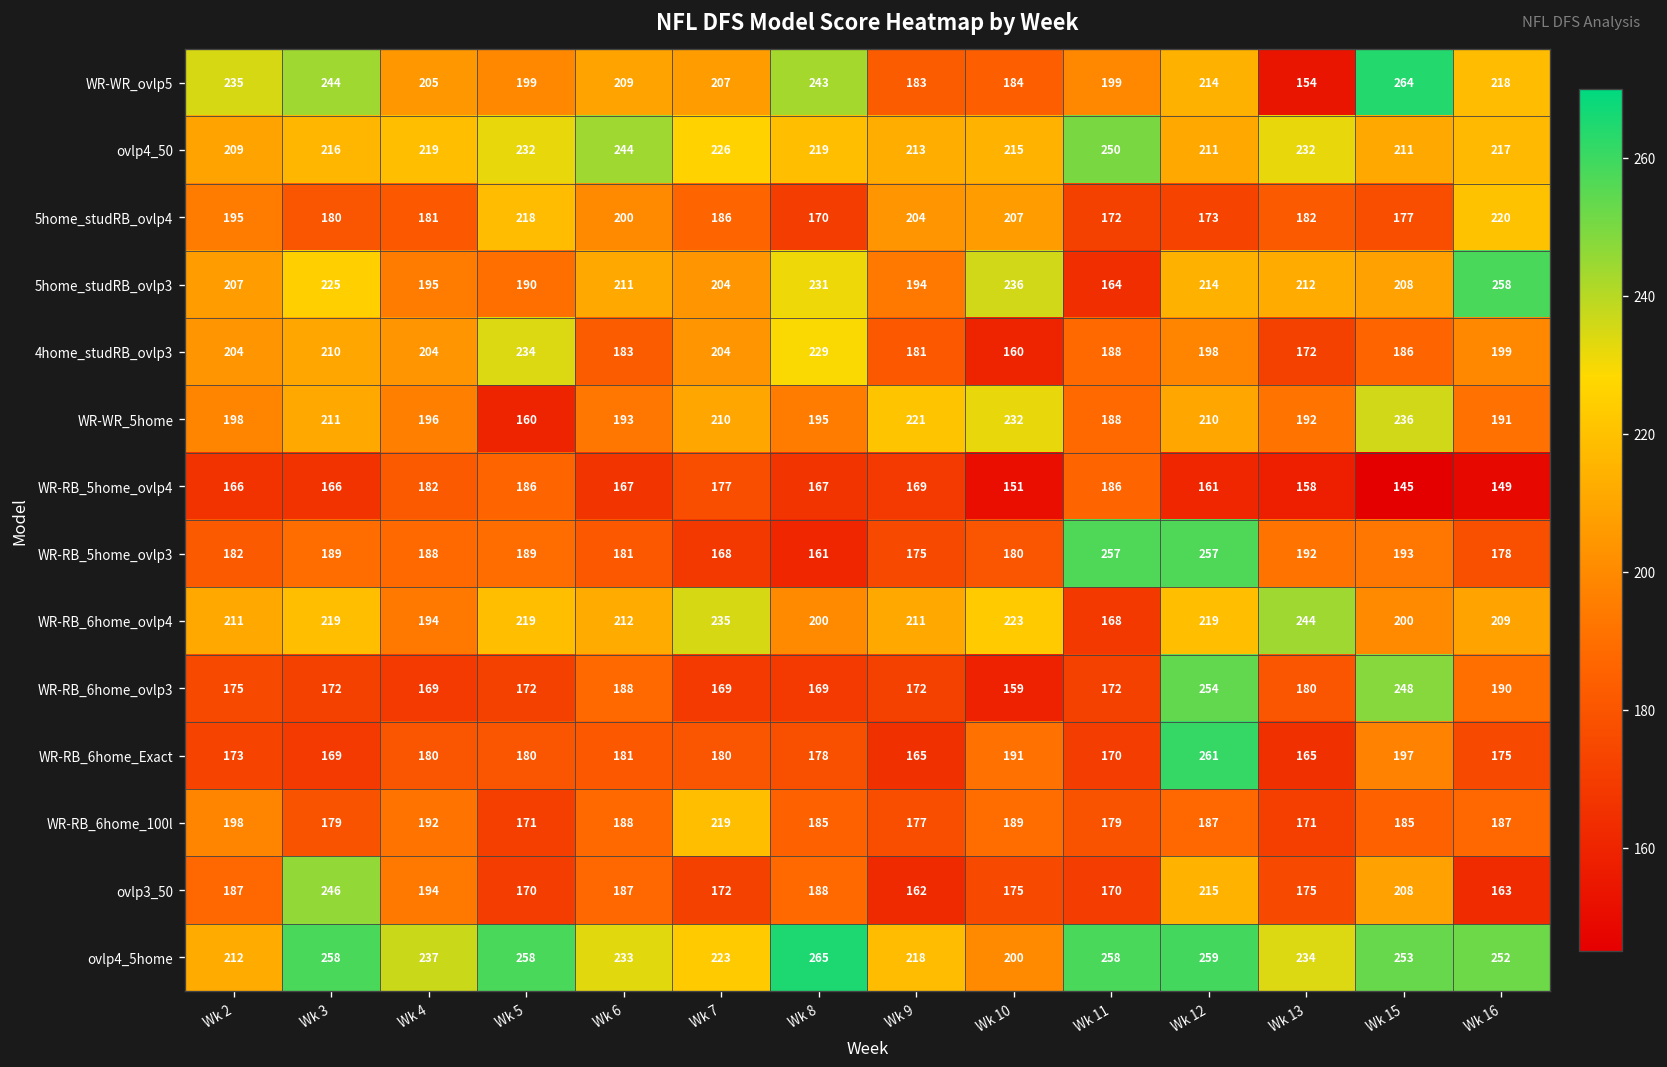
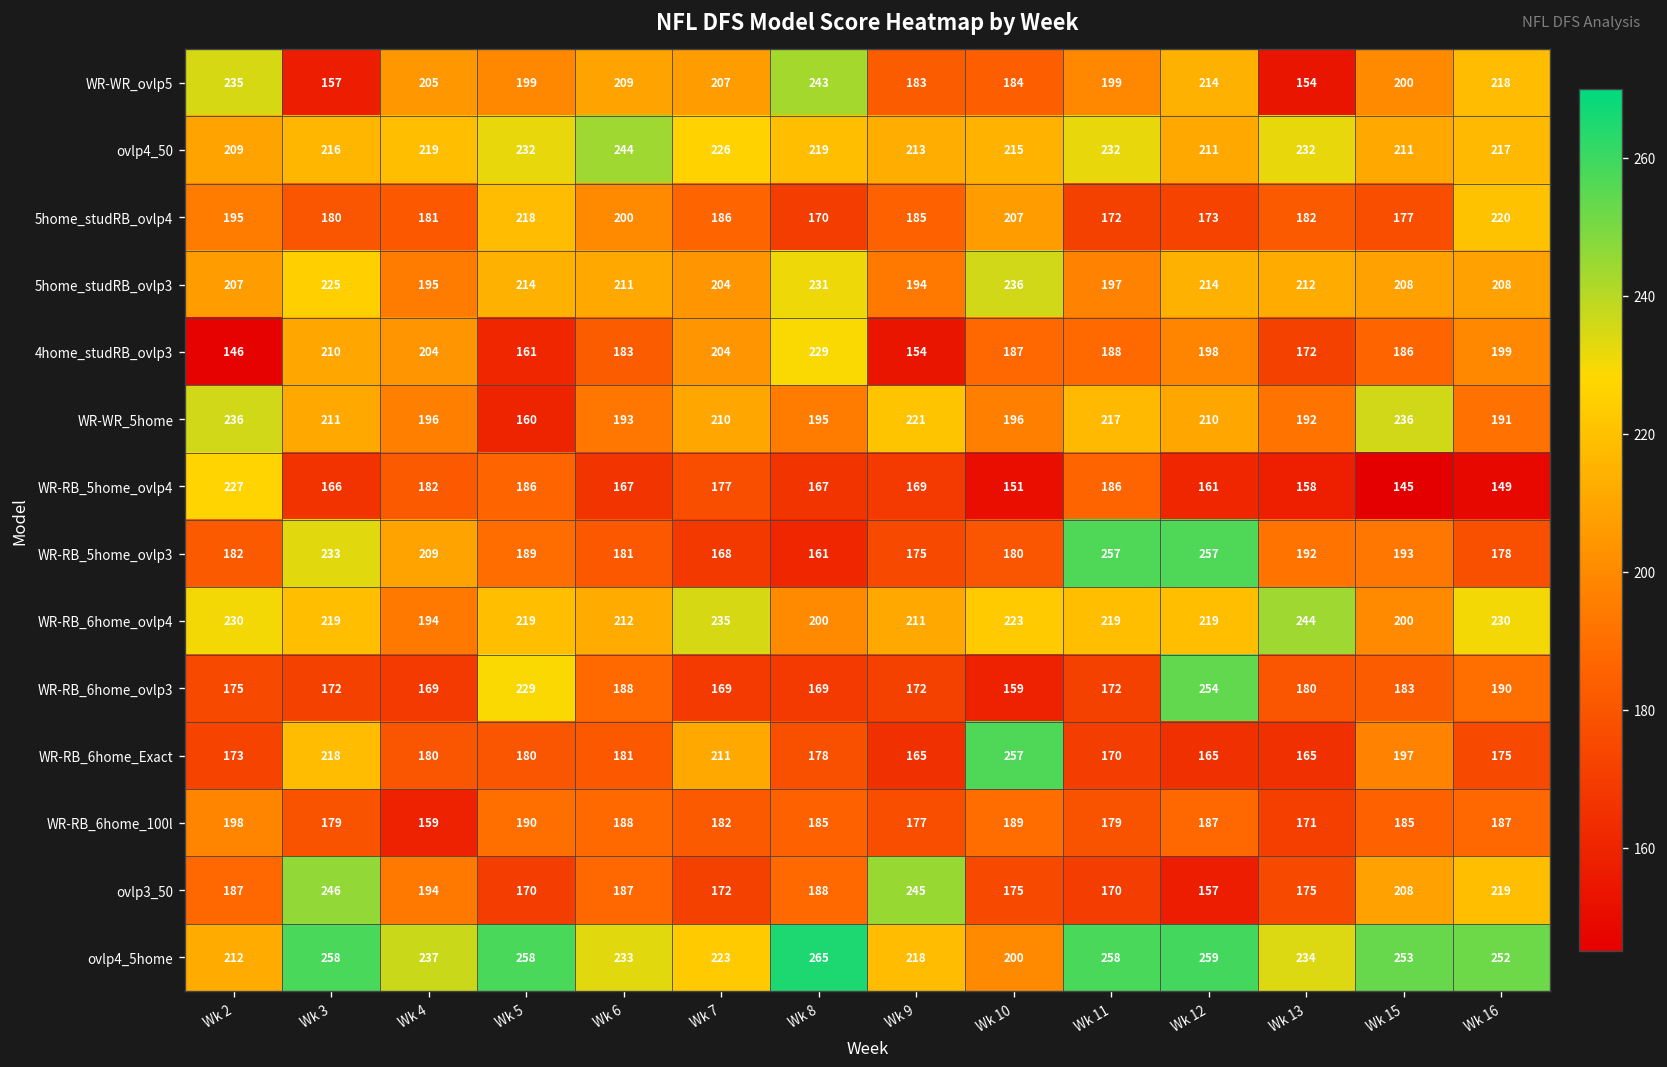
  {
    "WR-WR_ovlp5": {
      "Wk 2": 235,
-     "Wk 3": 244,
+     "Wk 3": 157,
      "Wk 4": 205,
      "Wk 5": 199,
      "Wk 6": 209,
      "Wk 7": 207,
      "Wk 8": 243,
      "Wk 9": 183,
      "Wk 10": 184,
      "Wk 11": 199,
      "Wk 12": 214,
      "Wk 13": 154,
-     "Wk 15": 264,
+     "Wk 15": 200,
      "Wk 16": 218
    },
    "ovlp4_50": {
      "Wk 2": 209,
      "Wk 3": 216,
      "Wk 4": 219,
      "Wk 5": 232,
      "Wk 6": 244,
      "Wk 7": 226,
      "Wk 8": 219,
      "Wk 9": 213,
      "Wk 10": 215,
-     "Wk 11": 250,
+     "Wk 11": 232,
      "Wk 12": 211,
      "Wk 13": 232,
      "Wk 15": 211,
      "Wk 16": 217
    },
    "5home_studRB_ovlp4": {
      "Wk 2": 195,
      "Wk 3": 180,
      "Wk 4": 181,
      "Wk 5": 218,
      "Wk 6": 200,
      "Wk 7": 186,
      "Wk 8": 170,
-     "Wk 9": 204,
+     "Wk 9": 185,
      "Wk 10": 207,
      "Wk 11": 172,
      "Wk 12": 173,
      "Wk 13": 182,
      "Wk 15": 177,
      "Wk 16": 220
    },
    "5home_studRB_ovlp3": {
      "Wk 2": 207,
      "Wk 3": 225,
      "Wk 4": 195,
-     "Wk 5": 190,
+     "Wk 5": 214,
      "Wk 6": 211,
      "Wk 7": 204,
      "Wk 8": 231,
      "Wk 9": 194,
      "Wk 10": 236,
-     "Wk 11": 164,
+     "Wk 11": 197,
      "Wk 12": 214,
      "Wk 13": 212,
      "Wk 15": 208,
-     "Wk 16": 258
+     "Wk 16": 208
    },
    "4home_studRB_ovlp3": {
-     "Wk 2": 204,
+     "Wk 2": 146,
      "Wk 3": 210,
      "Wk 4": 204,
-     "Wk 5": 234,
+     "Wk 5": 161,
      "Wk 6": 183,
      "Wk 7": 204,
      "Wk 8": 229,
-     "Wk 9": 181,
-     "Wk 10": 160,
+     "Wk 9": 154,
+     "Wk 10": 187,
      "Wk 11": 188,
      "Wk 12": 198,
      "Wk 13": 172,
      "Wk 15": 186,
      "Wk 16": 199
    },
    "WR-WR_5home": {
-     "Wk 2": 198,
+     "Wk 2": 236,
      "Wk 3": 211,
      "Wk 4": 196,
      "Wk 5": 160,
      "Wk 6": 193,
      "Wk 7": 210,
      "Wk 8": 195,
      "Wk 9": 221,
-     "Wk 10": 232,
-     "Wk 11": 188,
+     "Wk 10": 196,
+     "Wk 11": 217,
      "Wk 12": 210,
      "Wk 13": 192,
      "Wk 15": 236,
      "Wk 16": 191
    },
    "WR-RB_5home_ovlp4": {
-     "Wk 2": 166,
+     "Wk 2": 227,
      "Wk 3": 166,
      "Wk 4": 182,
      "Wk 5": 186,
      "Wk 6": 167,
      "Wk 7": 177,
      "Wk 8": 167,
      "Wk 9": 169,
      "Wk 10": 151,
      "Wk 11": 186,
      "Wk 12": 161,
      "Wk 13": 158,
      "Wk 15": 145,
      "Wk 16": 149
    },
    "WR-RB_5home_ovlp3": {
      "Wk 2": 182,
-     "Wk 3": 189,
-     "Wk 4": 188,
+     "Wk 3": 233,
+     "Wk 4": 209,
      "Wk 5": 189,
      "Wk 6": 181,
      "Wk 7": 168,
      "Wk 8": 161,
      "Wk 9": 175,
      "Wk 10": 180,
      "Wk 11": 257,
      "Wk 12": 257,
      "Wk 13": 192,
      "Wk 15": 193,
      "Wk 16": 178
    },
    "WR-RB_6home_ovlp4": {
-     "Wk 2": 211,
+     "Wk 2": 230,
      "Wk 3": 219,
      "Wk 4": 194,
      "Wk 5": 219,
      "Wk 6": 212,
      "Wk 7": 235,
      "Wk 8": 200,
      "Wk 9": 211,
      "Wk 10": 223,
-     "Wk 11": 168,
+     "Wk 11": 219,
      "Wk 12": 219,
      "Wk 13": 244,
      "Wk 15": 200,
-     "Wk 16": 209
+     "Wk 16": 230
    },
    "WR-RB_6home_ovlp3": {
      "Wk 2": 175,
      "Wk 3": 172,
      "Wk 4": 169,
-     "Wk 5": 172,
+     "Wk 5": 229,
      "Wk 6": 188,
      "Wk 7": 169,
      "Wk 8": 169,
      "Wk 9": 172,
      "Wk 10": 159,
      "Wk 11": 172,
      "Wk 12": 254,
      "Wk 13": 180,
-     "Wk 15": 248,
+     "Wk 15": 183,
      "Wk 16": 190
    },
    "WR-RB_6home_Exact": {
      "Wk 2": 173,
-     "Wk 3": 169,
+     "Wk 3": 218,
      "Wk 4": 180,
      "Wk 5": 180,
      "Wk 6": 181,
-     "Wk 7": 180,
+     "Wk 7": 211,
      "Wk 8": 178,
      "Wk 9": 165,
-     "Wk 10": 191,
+     "Wk 10": 257,
      "Wk 11": 170,
-     "Wk 12": 261,
+     "Wk 12": 165,
      "Wk 13": 165,
      "Wk 15": 197,
      "Wk 16": 175
    },
    "WR-RB_6home_100l": {
      "Wk 2": 198,
      "Wk 3": 179,
-     "Wk 4": 192,
-     "Wk 5": 171,
+     "Wk 4": 159,
+     "Wk 5": 190,
      "Wk 6": 188,
-     "Wk 7": 219,
+     "Wk 7": 182,
      "Wk 8": 185,
      "Wk 9": 177,
      "Wk 10": 189,
      "Wk 11": 179,
      "Wk 12": 187,
      "Wk 13": 171,
      "Wk 15": 185,
      "Wk 16": 187
    },
    "ovlp3_50": {
      "Wk 2": 187,
      "Wk 3": 246,
      "Wk 4": 194,
      "Wk 5": 170,
      "Wk 6": 187,
      "Wk 7": 172,
      "Wk 8": 188,
-     "Wk 9": 162,
+     "Wk 9": 245,
      "Wk 10": 175,
      "Wk 11": 170,
-     "Wk 12": 215,
+     "Wk 12": 157,
      "Wk 13": 175,
      "Wk 15": 208,
-     "Wk 16": 163
+     "Wk 16": 219
    },
    "ovlp4_5home": {
      "Wk 2": 212,
      "Wk 3": 258,
      "Wk 4": 237,
      "Wk 5": 258,
      "Wk 6": 233,
      "Wk 7": 223,
      "Wk 8": 265,
      "Wk 9": 218,
      "Wk 10": 200,
      "Wk 11": 258,
      "Wk 12": 259,
      "Wk 13": 234,
      "Wk 15": 253,
      "Wk 16": 252
    }
  }
